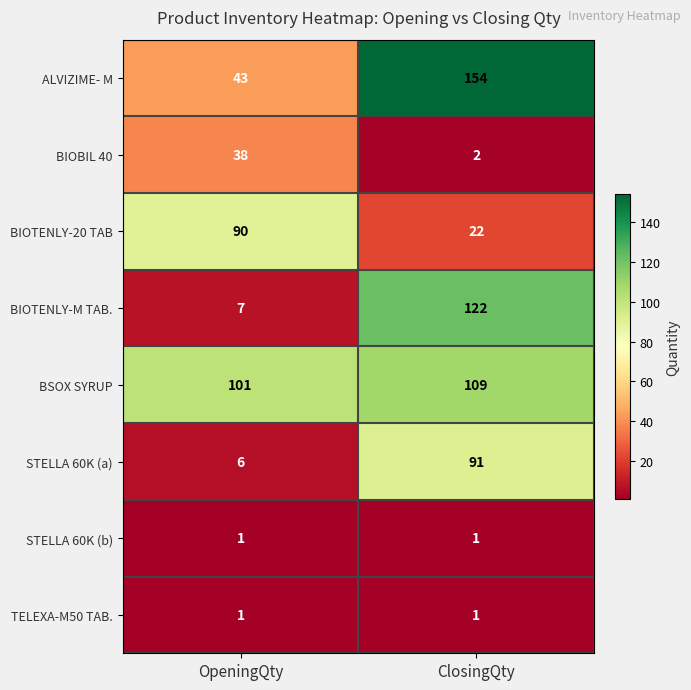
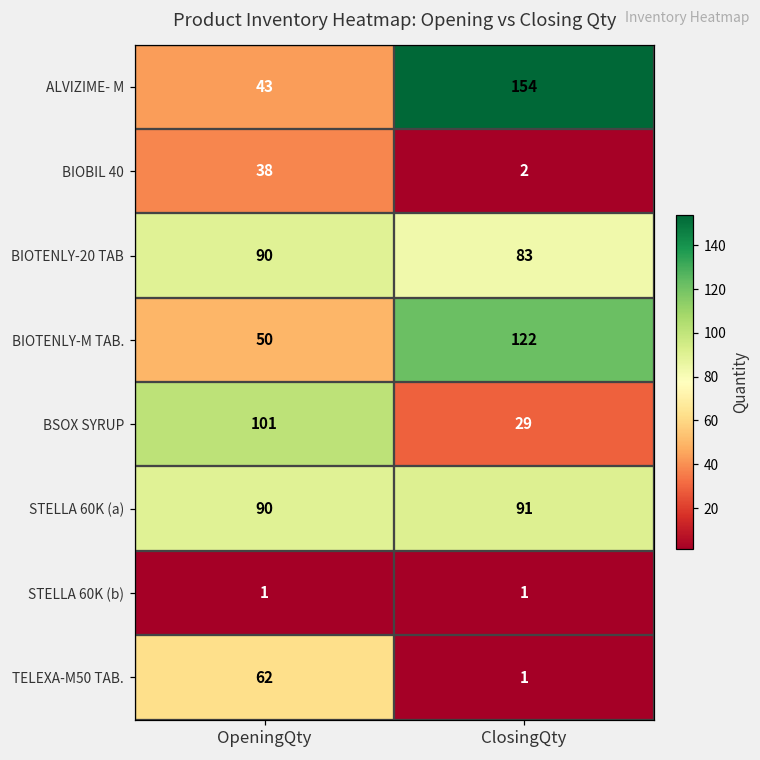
  {
    "ALVIZIME- M": {
      "OpeningQty": 43,
      "ClosingQty": 154
    },
    "BIOBIL 40": {
      "OpeningQty": 38,
      "ClosingQty": 2
    },
    "BIOTENLY-20 TAB": {
      "OpeningQty": 90,
-     "ClosingQty": 22
+     "ClosingQty": 83
    },
    "BIOTENLY-M TAB.": {
-     "OpeningQty": 7,
+     "OpeningQty": 50,
      "ClosingQty": 122
    },
    "BSOX SYRUP": {
      "OpeningQty": 101,
-     "ClosingQty": 109
+     "ClosingQty": 29
    },
    "STELLA 60K (a)": {
-     "OpeningQty": 6,
+     "OpeningQty": 90,
      "ClosingQty": 91
    },
    "STELLA 60K (b)": {
      "OpeningQty": 1,
      "ClosingQty": 1
    },
    "TELEXA-M50 TAB.": {
-     "OpeningQty": 1,
+     "OpeningQty": 62,
      "ClosingQty": 1
    }
  }
